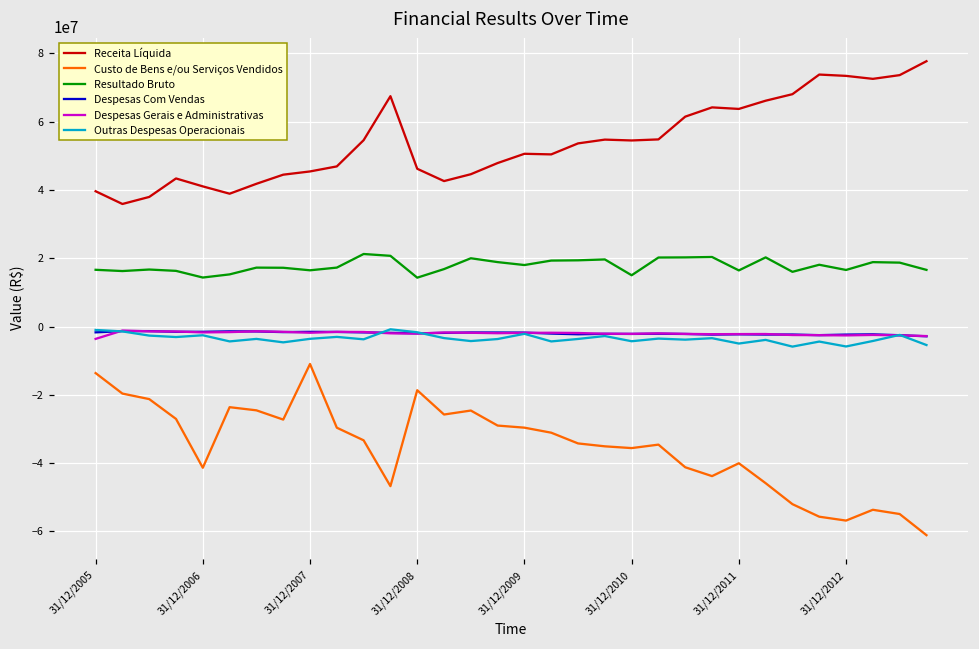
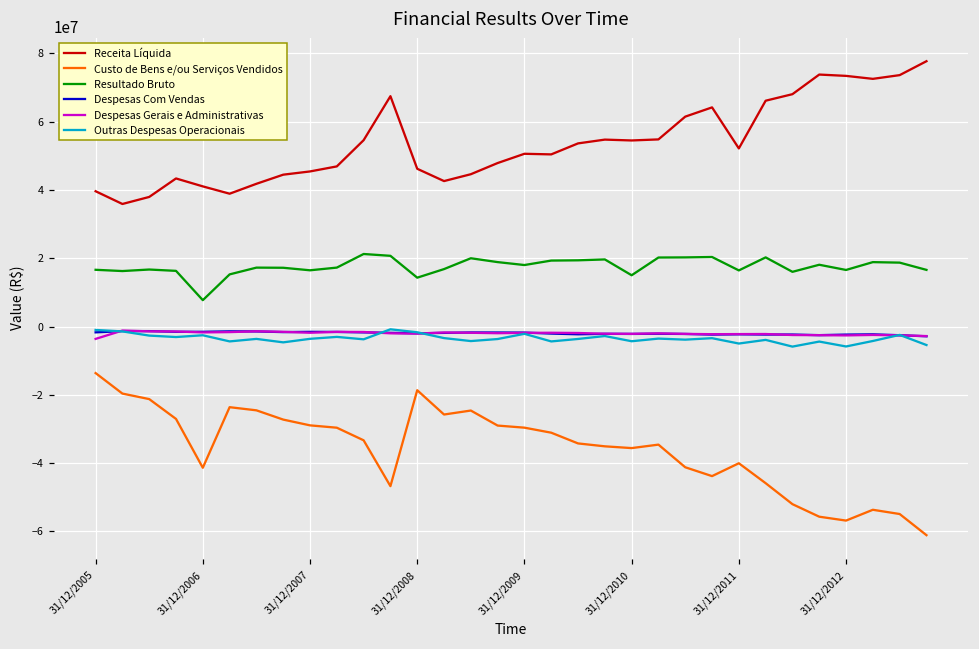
  {
    "Receita Líquida": {
      "31/12/2005": 40000000,
      "31/12/2006": 41000000,
      "31/12/2007": 45000000,
      "31/12/2008": 46000000,
      "31/12/2009": 51000000,
      "31/12/2010": 54000000,
-     "31/12/2011": 64000000,
+     "31/12/2011": 52000000,
      "31/12/2012": 73000000
    },
    "Custo de Bens e/ou Serviços Vendidos": {
      "31/12/2005": -14000000,
      "31/12/2006": -41000000,
-     "31/12/2007": -11000000,
+     "31/12/2007": -29000000,
      "31/12/2008": -19000000,
      "31/12/2009": -30000000,
      "31/12/2010": -36000000,
      "31/12/2011": -40000000,
      "31/12/2012": -57000000
    },
    "Resultado Bruto": {
      "31/12/2005": 17000000,
-     "31/12/2006": 14000000,
+     "31/12/2006": 8000000,
      "31/12/2007": 16000000,
      "31/12/2008": 14000000,
      "31/12/2009": 18000000,
      "31/12/2010": 15000000,
      "31/12/2011": 16000000,
      "31/12/2012": 17000000
    },
    "Despesas Gerais e Administrativas": {
      "31/12/2005": -4000000
    },
    "Outras Despesas Operacionais": {
      "31/12/2006": -3000000,
      "31/12/2007": -4000000,
      "31/12/2010": -4000000,
      "31/12/2011": -5000000,
      "31/12/2012": -6000000
    }
  }
